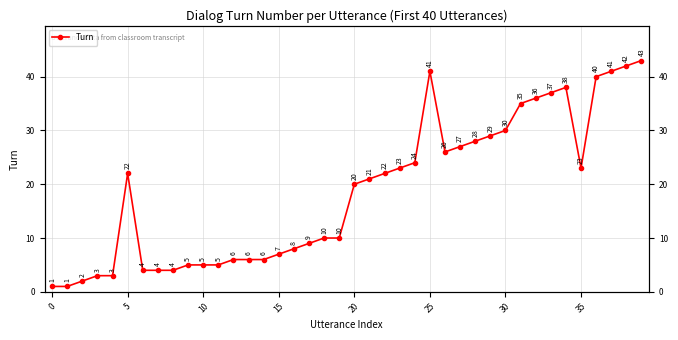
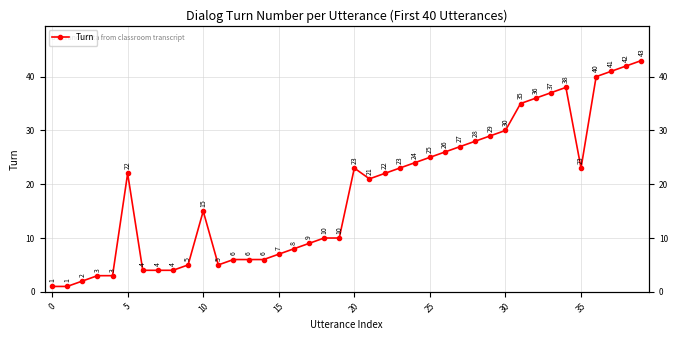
  {
    "0": 1,
    "5": 22,
-   "10": 5,
+   "10": 15,
    "15": 7,
-   "20": 20,
-   "25": 41,
+   "20": 23,
+   "25": 25,
    "30": 30,
    "35": 23
  }
